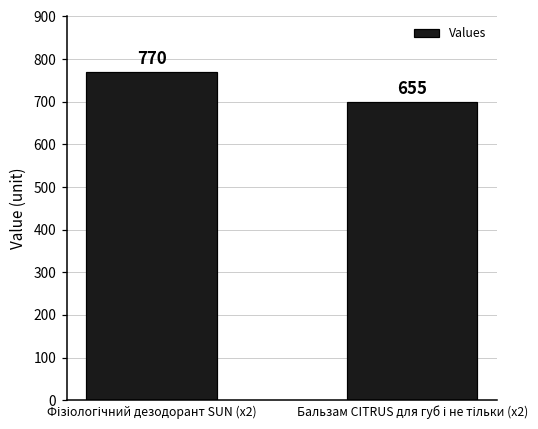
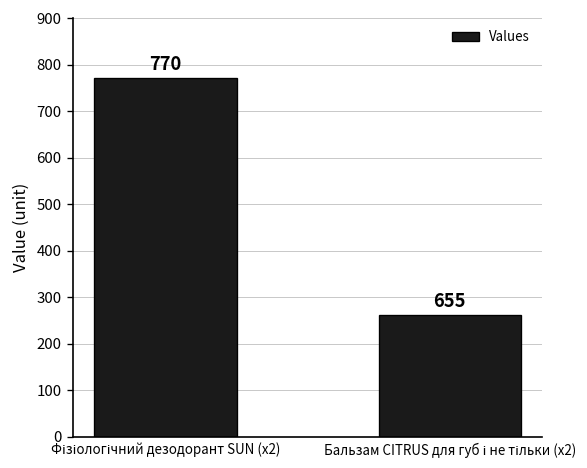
  {
-   "Бальзам CITRUS для губ і не тільки (x2)": 700
+   "Бальзам CITRUS для губ і не тільки (x2)": 260
  }
